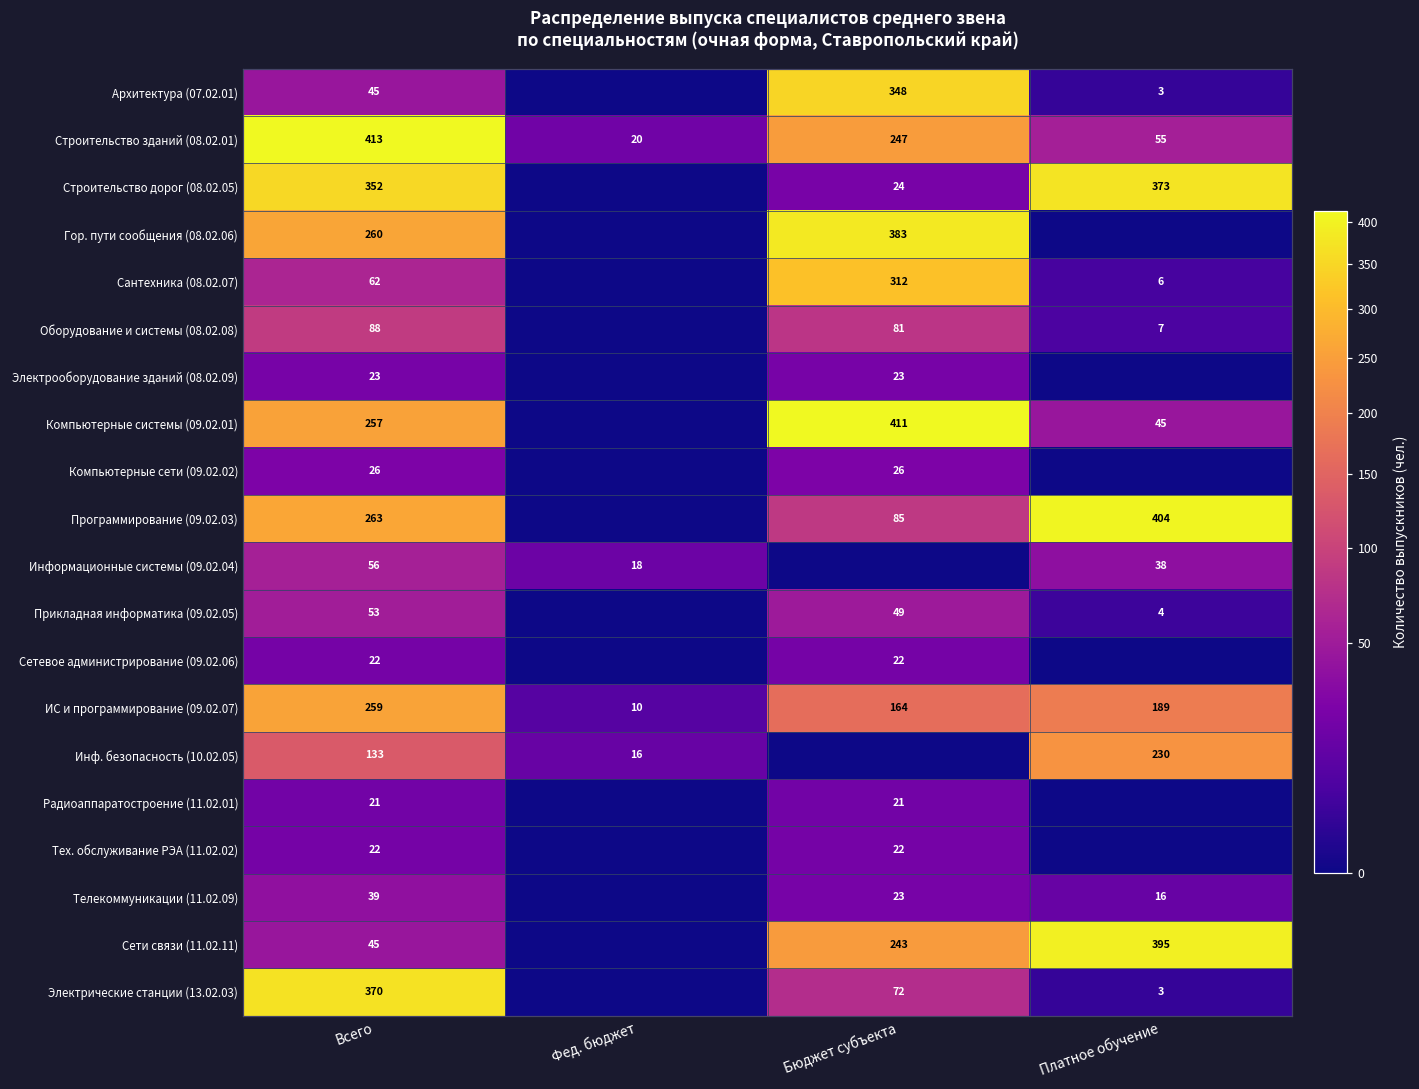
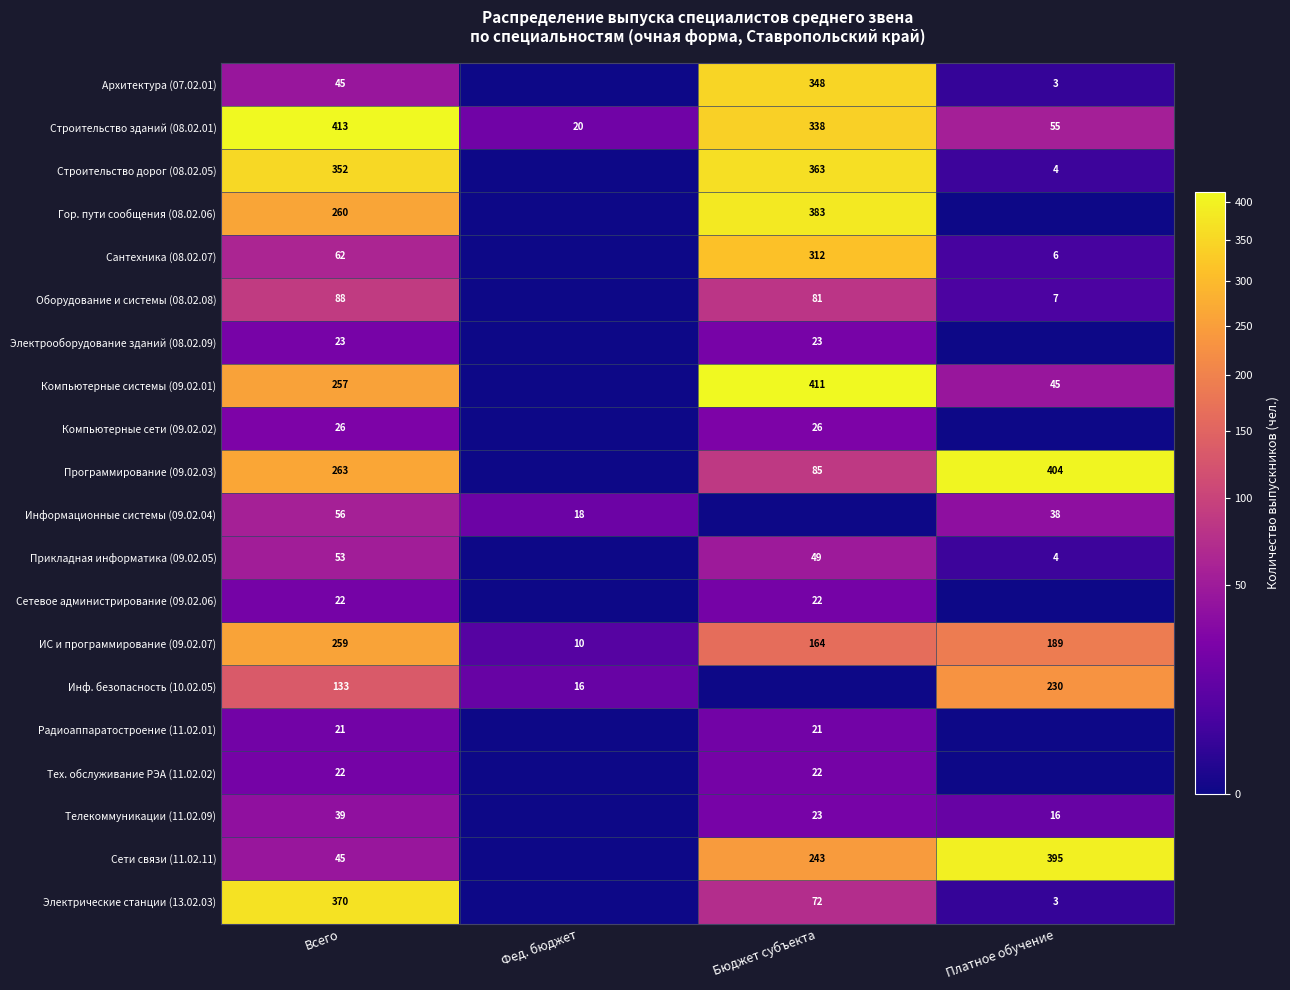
  {
    "Архитектура (07.02.01)": {
      "Всего": 45,
      "Бюджет субъекта": 348,
      "Платное обучение": 3
    },
    "Строительство зданий (08.02.01)": {
      "Всего": 413,
      "Фед. бюджет": 20,
-     "Бюджет субъекта": 247,
+     "Бюджет субъекта": 338,
      "Платное обучение": 55
    },
    "Строительство дорог (08.02.05)": {
      "Всего": 352,
-     "Бюджет субъекта": 24,
-     "Платное обучение": 373
+     "Бюджет субъекта": 363,
+     "Платное обучение": 4
    },
    "Гор. пути сообщения (08.02.06)": {
      "Всего": 260,
      "Бюджет субъекта": 383
    },
    "Сантехника (08.02.07)": {
      "Всего": 62,
      "Бюджет субъекта": 312,
      "Платное обучение": 6
    },
    "Оборудование и системы (08.02.08)": {
      "Всего": 88,
      "Бюджет субъекта": 81,
      "Платное обучение": 7
    },
    "Электрооборудование зданий (08.02.09)": {
      "Всего": 23,
      "Бюджет субъекта": 23
    },
    "Компьютерные системы (09.02.01)": {
      "Всего": 257,
      "Бюджет субъекта": 411,
      "Платное обучение": 45
    },
    "Компьютерные сети (09.02.02)": {
      "Всего": 26,
      "Бюджет субъекта": 26
    },
    "Программирование (09.02.03)": {
      "Всего": 263,
      "Бюджет субъекта": 85,
      "Платное обучение": 404
    },
    "Информационные системы (09.02.04)": {
      "Всего": 56,
      "Фед. бюджет": 18,
      "Платное обучение": 38
    },
    "Прикладная информатика (09.02.05)": {
      "Всего": 53,
      "Бюджет субъекта": 49,
      "Платное обучение": 4
    },
    "Сетевое администрирование (09.02.06)": {
      "Всего": 22,
      "Бюджет субъекта": 22
    },
    "ИС и программирование (09.02.07)": {
      "Всего": 259,
      "Фед. бюджет": 10,
      "Бюджет субъекта": 164,
      "Платное обучение": 189
    },
    "Инф. безопасность (10.02.05)": {
      "Всего": 133,
      "Фед. бюджет": 16,
      "Платное обучение": 230
    },
    "Радиоаппаратостроение (11.02.01)": {
      "Всего": 21,
      "Бюджет субъекта": 21
    },
    "Тех. обслуживание РЭА (11.02.02)": {
      "Всего": 22,
      "Бюджет субъекта": 22
    },
    "Телекоммуникации (11.02.09)": {
      "Всего": 39,
      "Бюджет субъекта": 23,
      "Платное обучение": 16
    },
    "Сети связи (11.02.11)": {
      "Всего": 45,
      "Бюджет субъекта": 243,
      "Платное обучение": 395
    },
    "Электрические станции (13.02.03)": {
      "Всего": 370,
      "Бюджет субъекта": 72,
      "Платное обучение": 3
    }
  }
